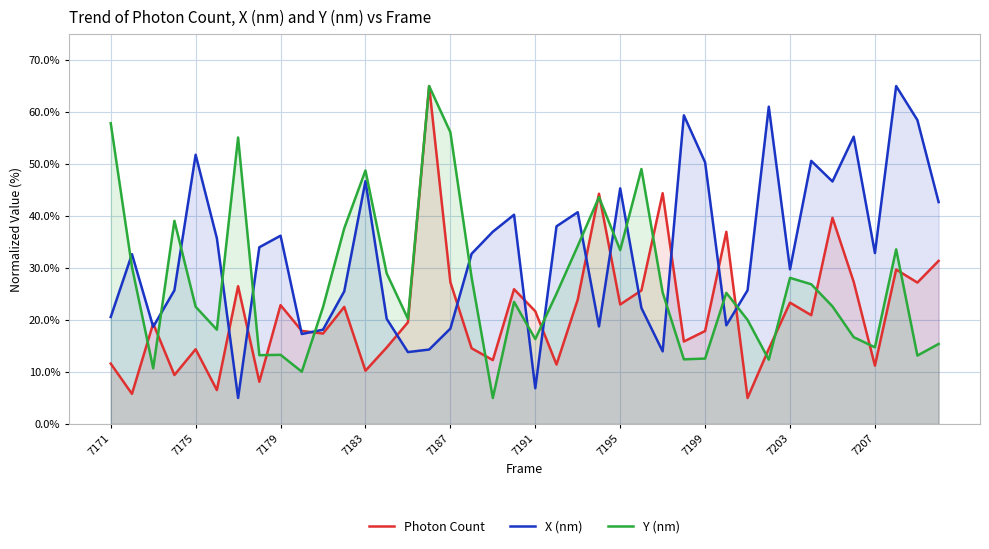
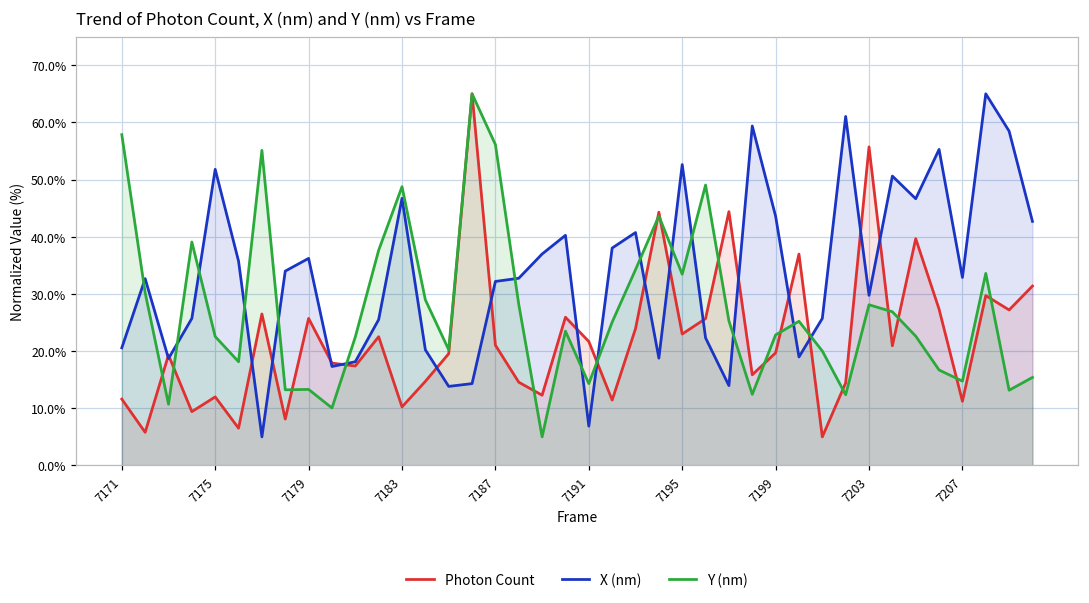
  {
    "Photon Count": {
      "7171": "12%",
-     "7175": "14%",
-     "7179": "23%",
+     "7175": "12%",
+     "7179": "26%",
      "7183": "10%",
-     "7187": "27%",
+     "7187": "21%",
      "7191": "22%",
      "7195": "23%",
-     "7199": "18%",
-     "7203": "23%",
+     "7199": "20%",
+     "7203": "56%",
      "7207": "11%"
    },
    "X (nm)": {
      "7171": "21%",
      "7175": "52%",
      "7179": "36%",
      "7183": "47%",
-     "7187": "18%",
+     "7187": "32%",
      "7191": "7%",
-     "7195": "45%",
-     "7199": "50%",
+     "7195": "53%",
+     "7199": "44%",
      "7203": "30%",
      "7207": "33%"
    },
    "Y (nm)": {
      "7171": "58%",
      "7175": "23%",
      "7179": "13%",
      "7183": "49%",
      "7187": "56%",
-     "7191": "16%",
+     "7191": "14%",
      "7195": "33%",
-     "7199": "13%",
+     "7199": "23%",
      "7203": "28%",
      "7207": "15%"
    }
  }
